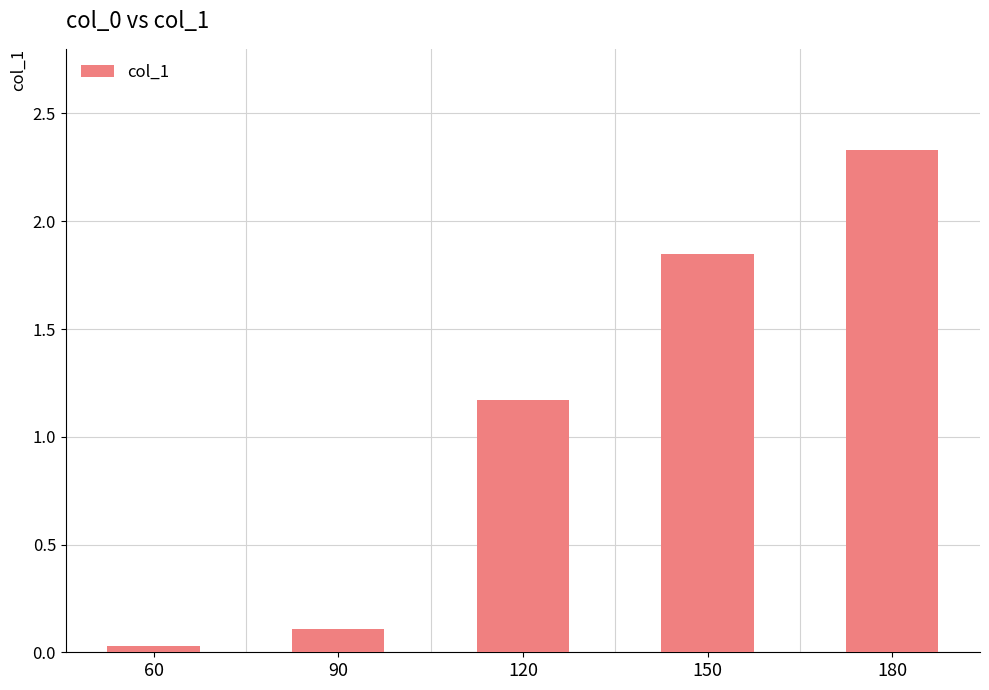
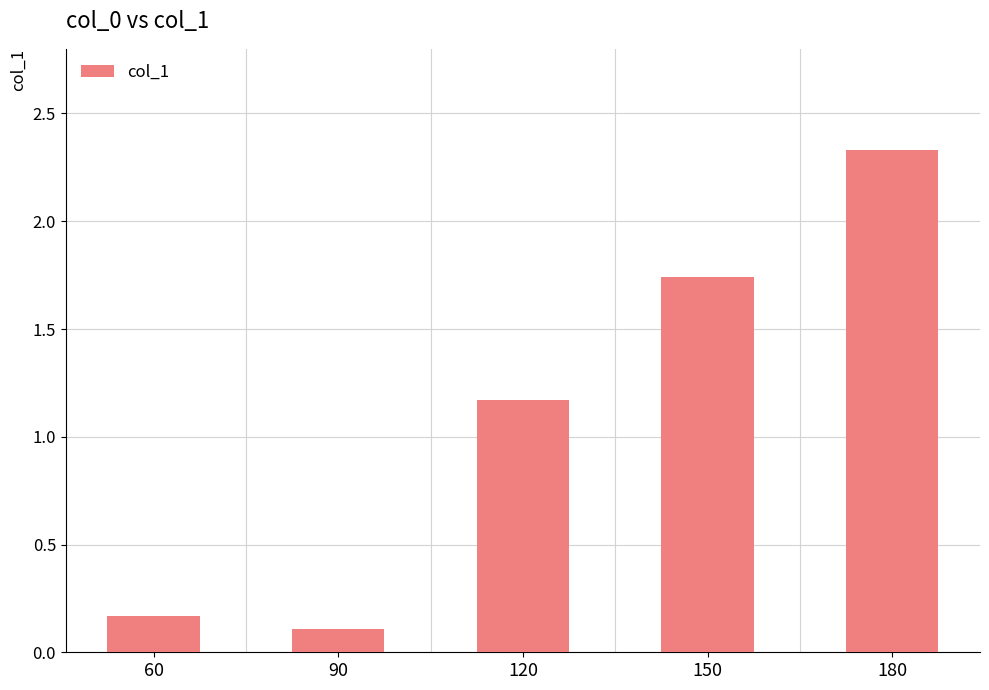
  {
-   "60": 0.03,
+   "60": 0.17,
    "90": 0.11,
    "120": 1.17,
-   "150": 1.85,
+   "150": 1.74,
    "180": 2.33
  }
